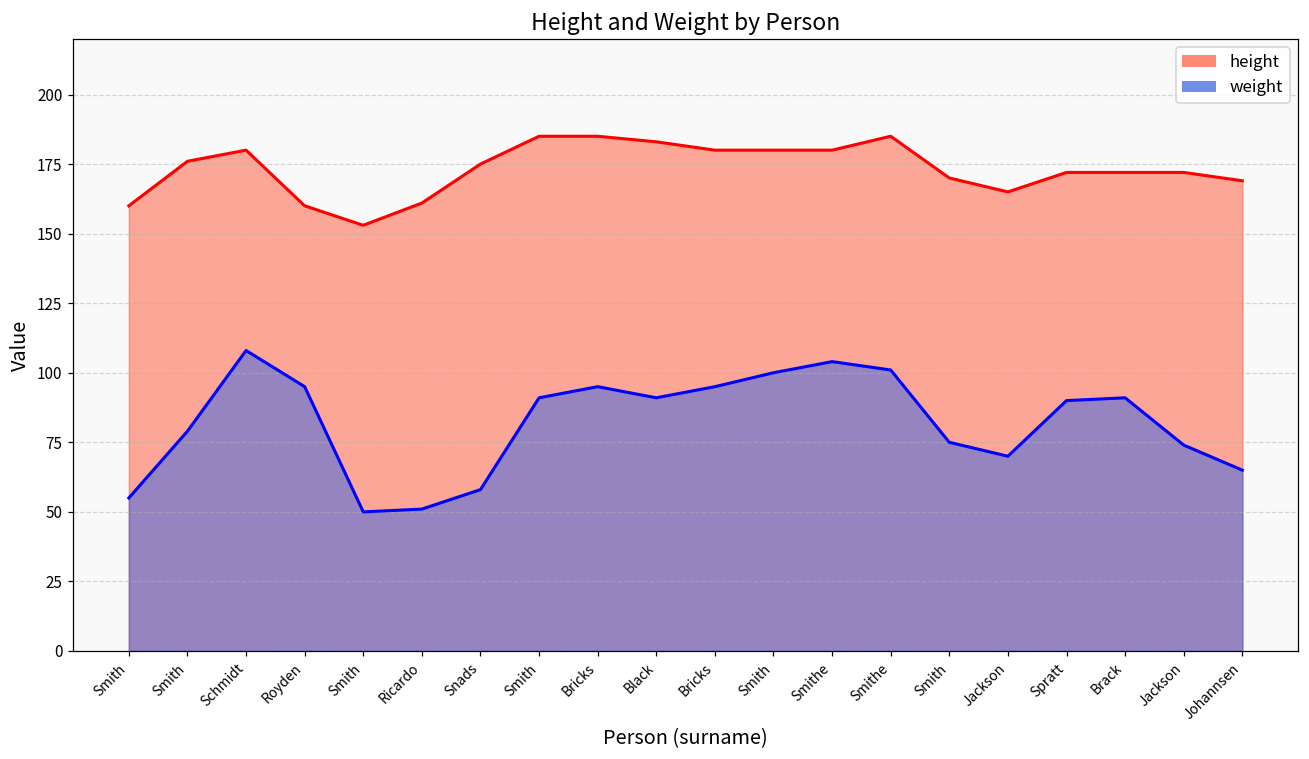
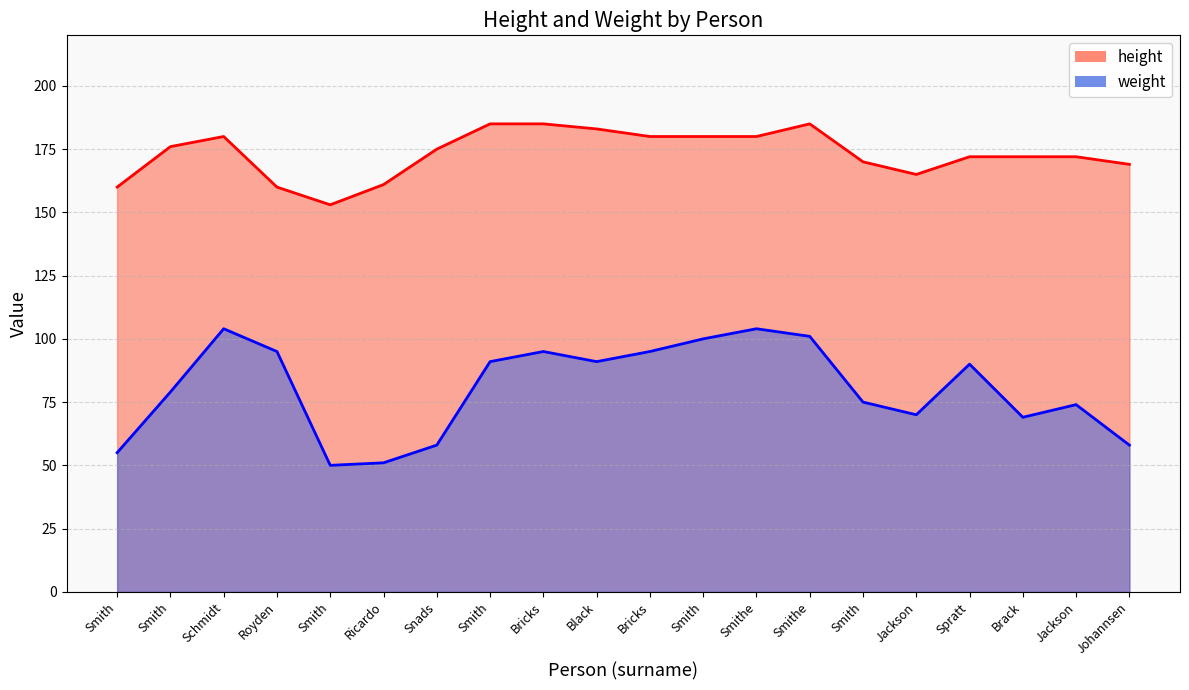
  {
    "height": {
      "Schmidt": 180,
      "Royden": 160,
      "Ricardo": 161,
      "Snads": 175,
      "Black": 183,
      "Spratt": 172,
      "Brack": 172,
      "Johannsen": 169
    },
    "weight": {
-     "Schmidt": 108,
+     "Schmidt": 104,
      "Royden": 95,
      "Ricardo": 51,
      "Snads": 58,
      "Black": 91,
      "Spratt": 90,
-     "Brack": 91,
-     "Johannsen": 65
+     "Brack": 69,
+     "Johannsen": 58
    }
  }
